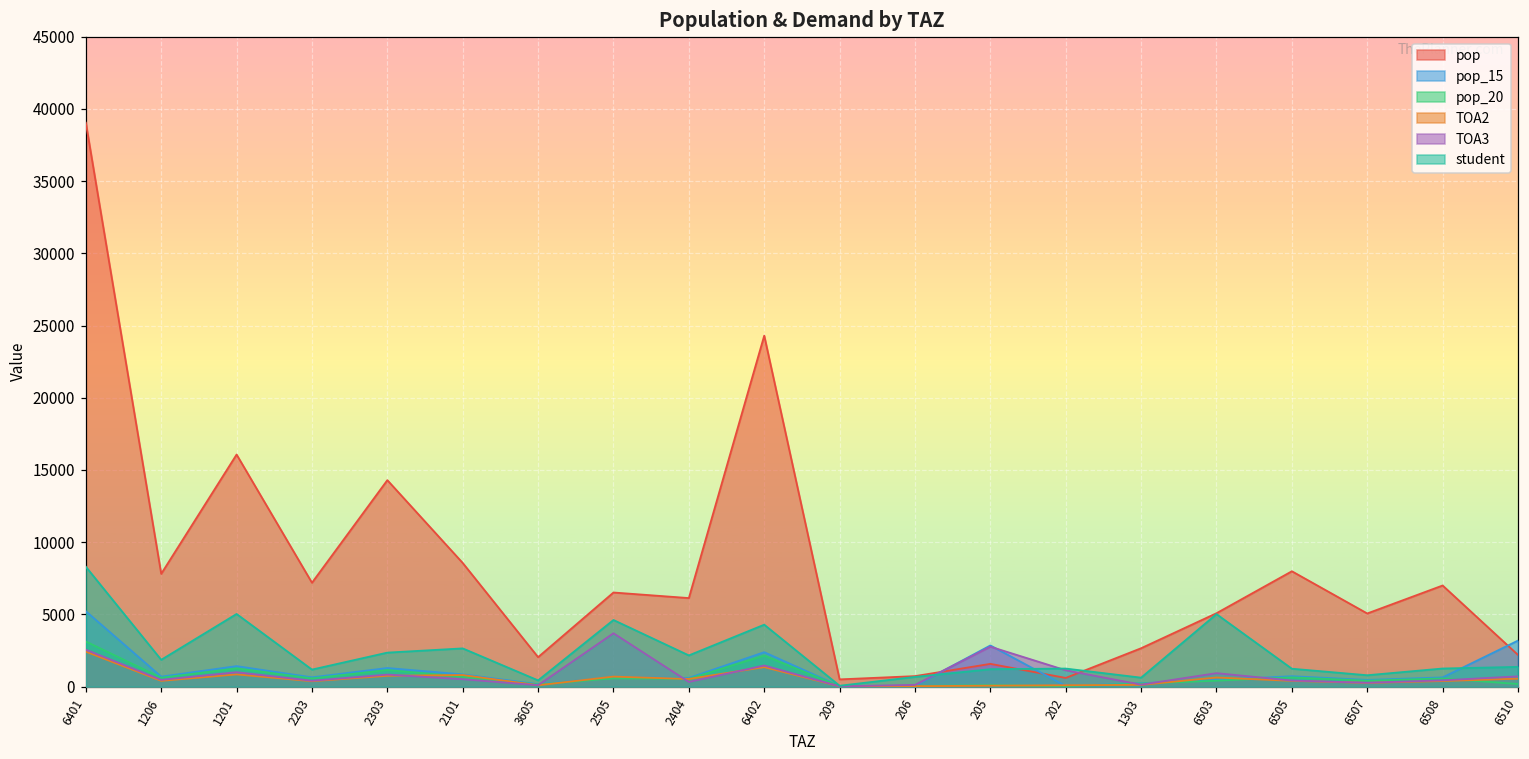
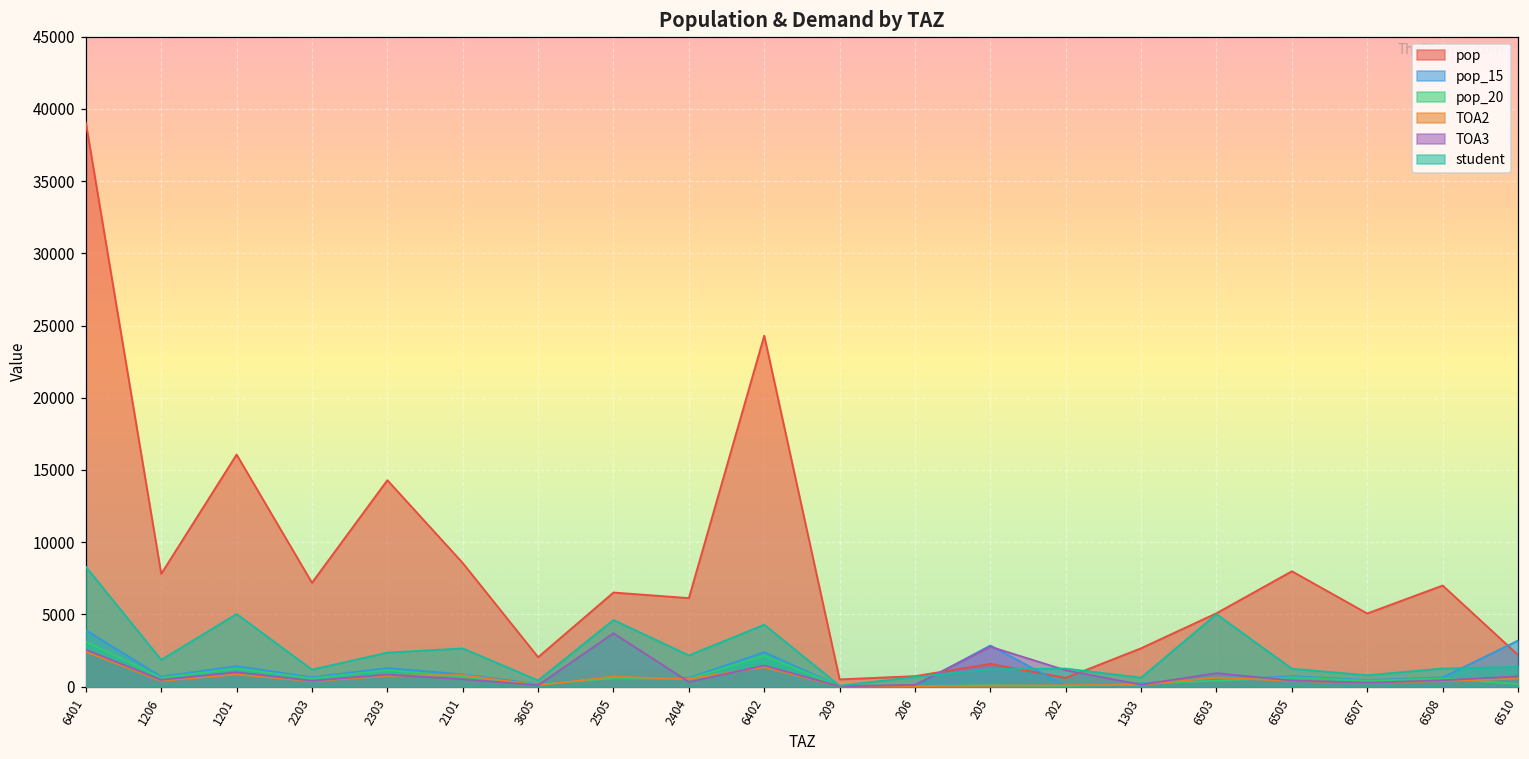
  {
    "pop_15": {
-     "6401": 5200,
+     "6401": 3900,
      "6402": 2400,
      "6510": 3200
    },
    "TOA3": {
      "2505": 3700,
      "2404": 300,
      "6503": 900
    }
  }
